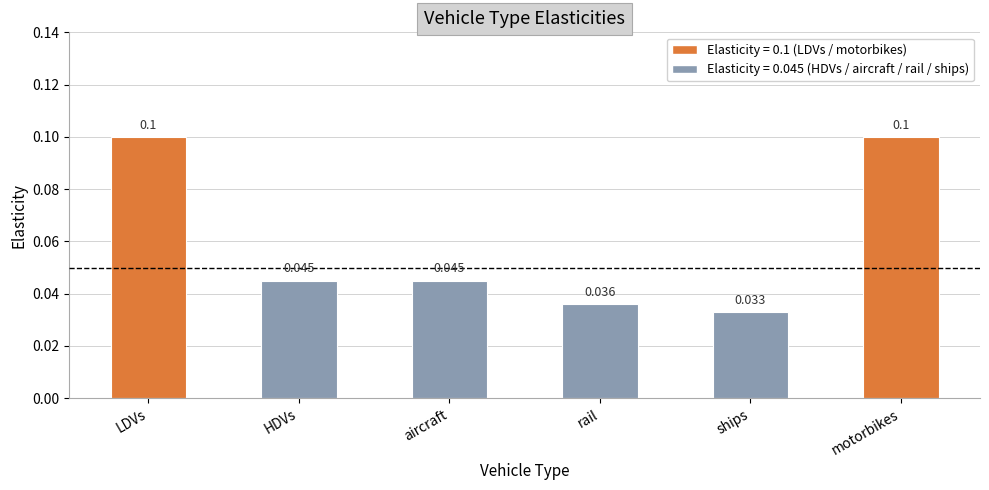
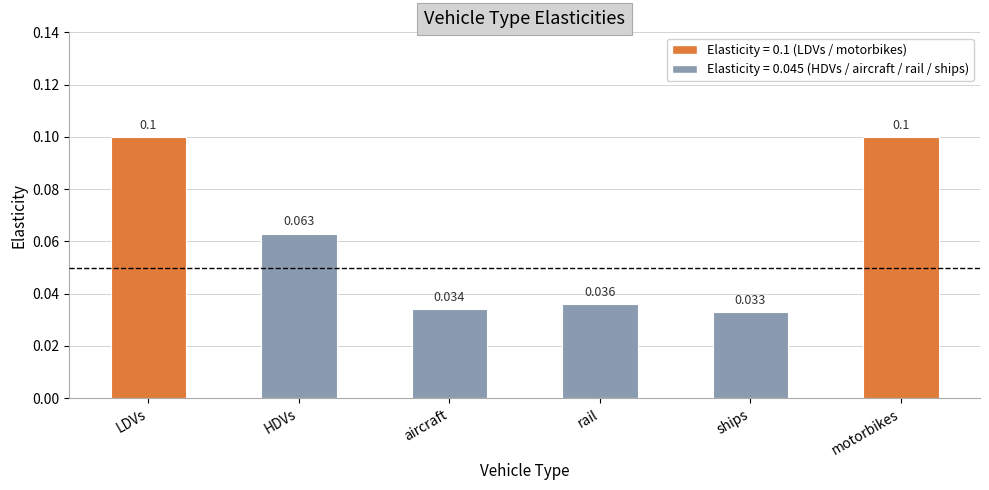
  {
    "LDVs": 0.1,
-   "HDVs": 0.045,
-   "aircraft": 0.045,
+   "HDVs": 0.063,
+   "aircraft": 0.034,
    "rail": 0.036,
    "ships": 0.033,
    "motorbikes": 0.1
  }
